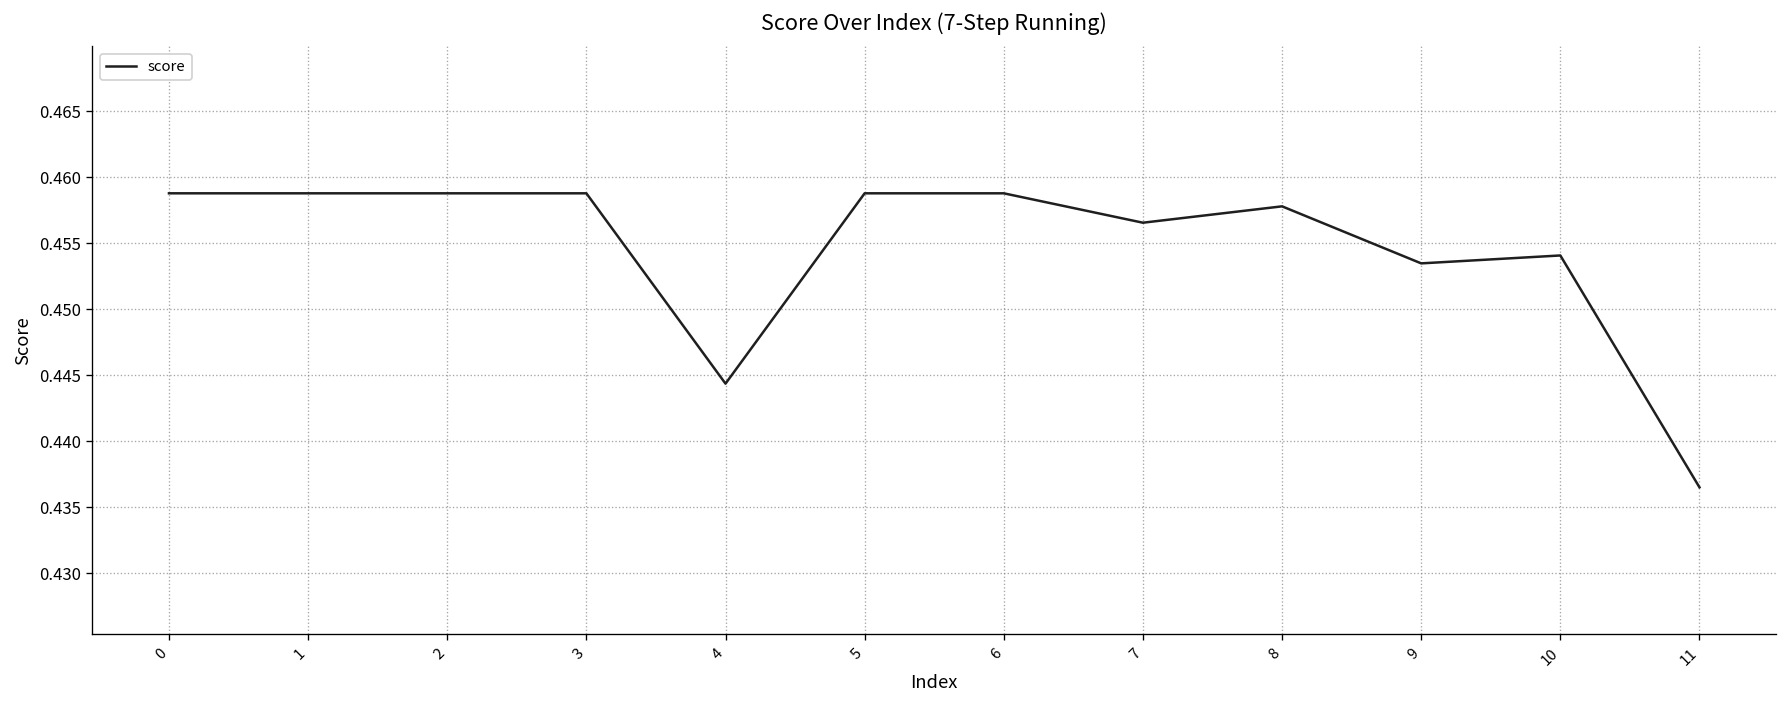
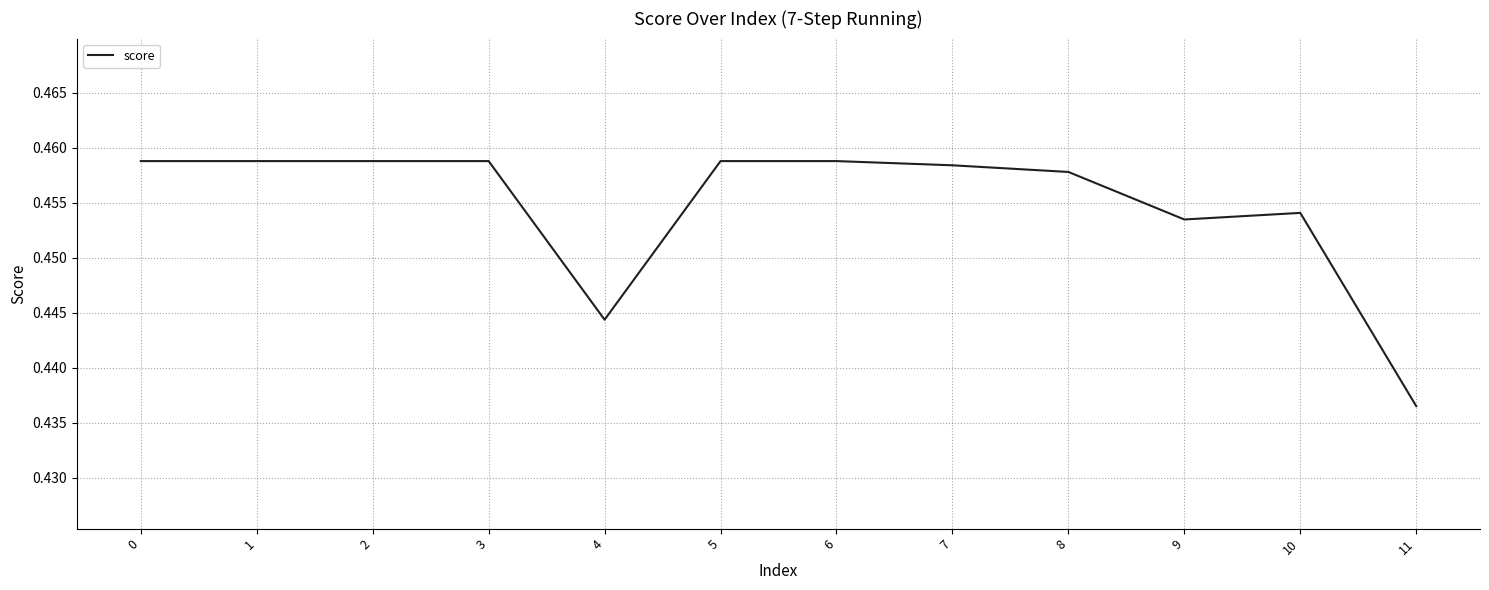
  {
    "0": 0.4588,
    "1": 0.4588,
    "2": 0.4588,
    "3": 0.4588,
    "4": 0.4444,
    "5": 0.4588,
    "6": 0.4588,
-   "7": 0.4566,
+   "7": 0.4584,
    "8": 0.4578,
    "9": 0.4535,
    "10": 0.4541,
    "11": 0.4365
  }
